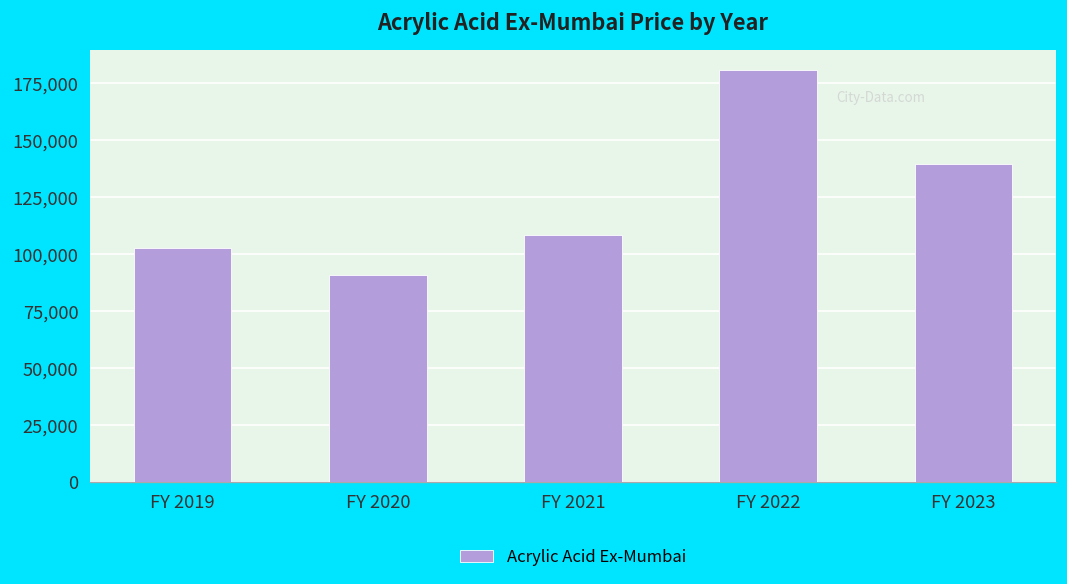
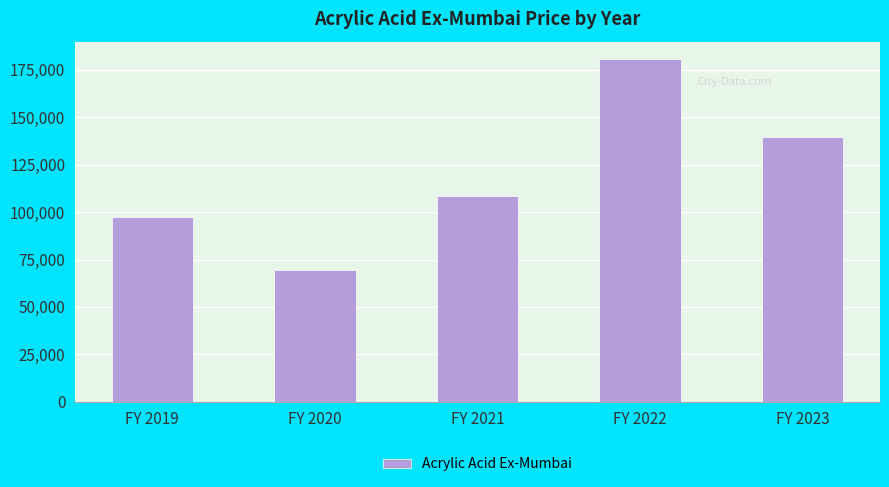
  {
-   "FY 2019": "103,000",
-   "FY 2020": "91,000",
+   "FY 2019": "97,000",
+   "FY 2020": "69,000",
    "FY 2021": "109,000",
    "FY 2022": "181,000",
    "FY 2023": "140,000"
  }
